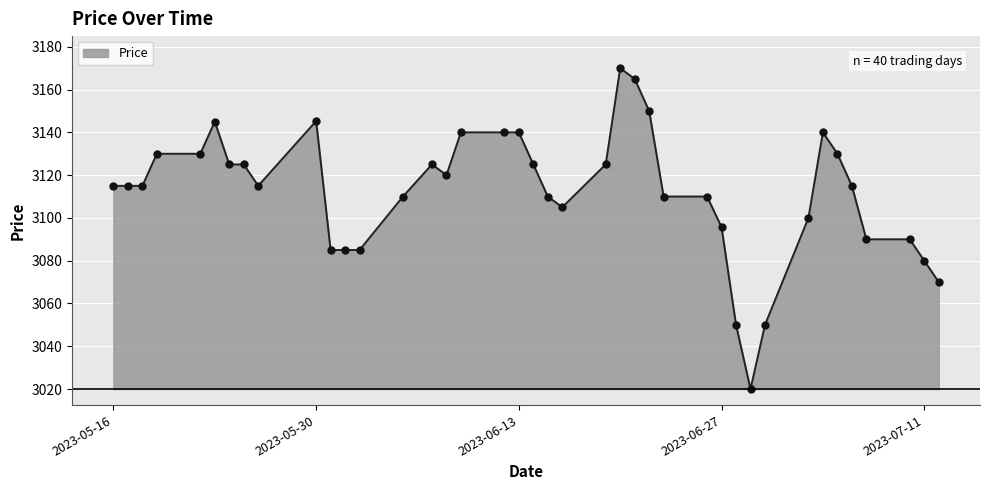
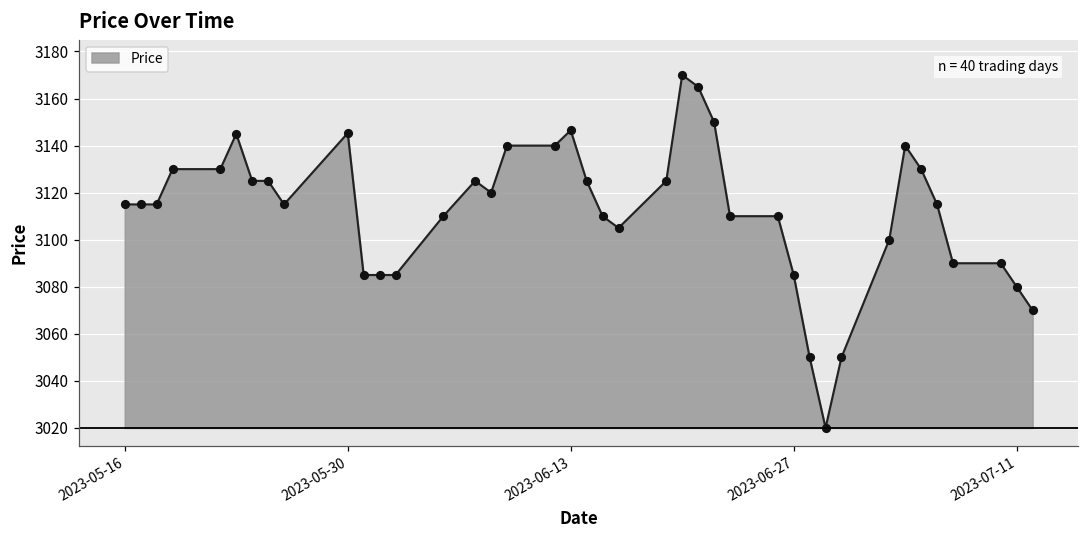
  {
    "2023-05-16": 3115,
    "2023-05-30": 3145,
-   "2023-06-13": 3140,
-   "2023-06-27": 3096,
+   "2023-06-13": 3147,
+   "2023-06-27": 3085,
    "2023-07-11": 3080
  }
